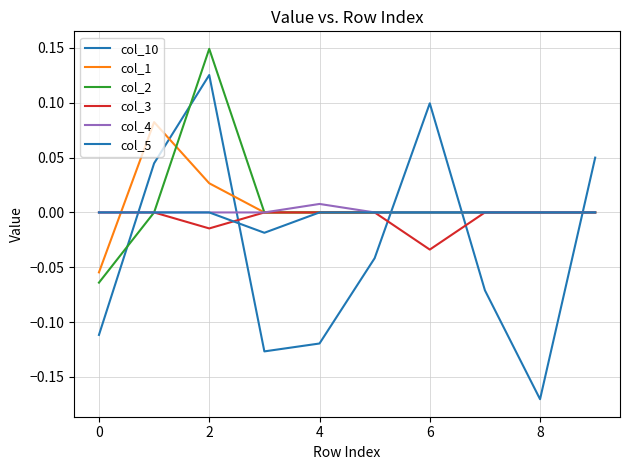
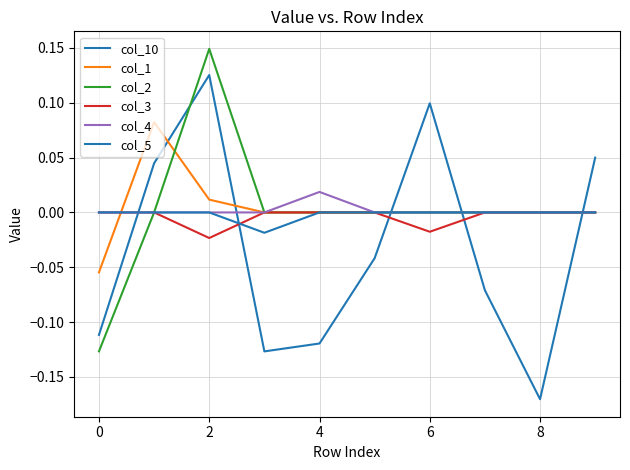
  {
    "col_1": {
      "0": -0.055,
-     "2": 0.027
+     "2": 0.012
    },
    "col_2": {
-     "0": -0.064,
+     "0": -0.127,
      "2": 0.149
    },
    "col_3": {
-     "2": -0.015,
-     "6": -0.034
+     "2": -0.023,
+     "6": -0.018
    },
    "col_4": {
-     "4": 0.008
+     "4": 0.019
    }
  }
